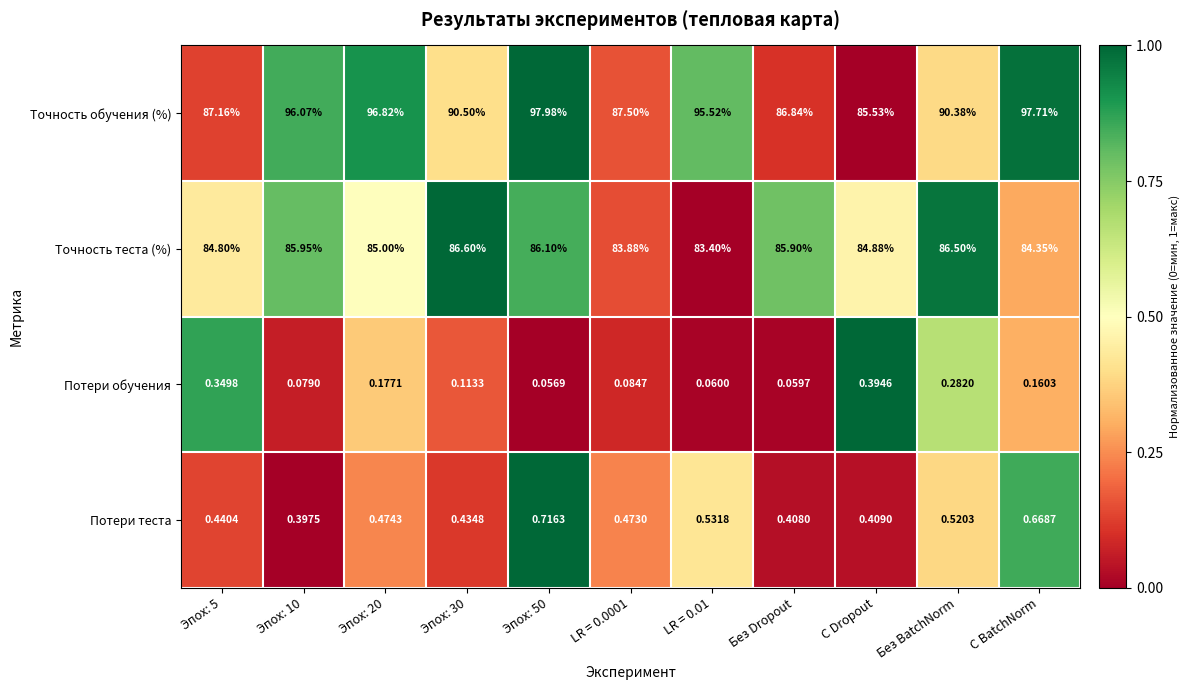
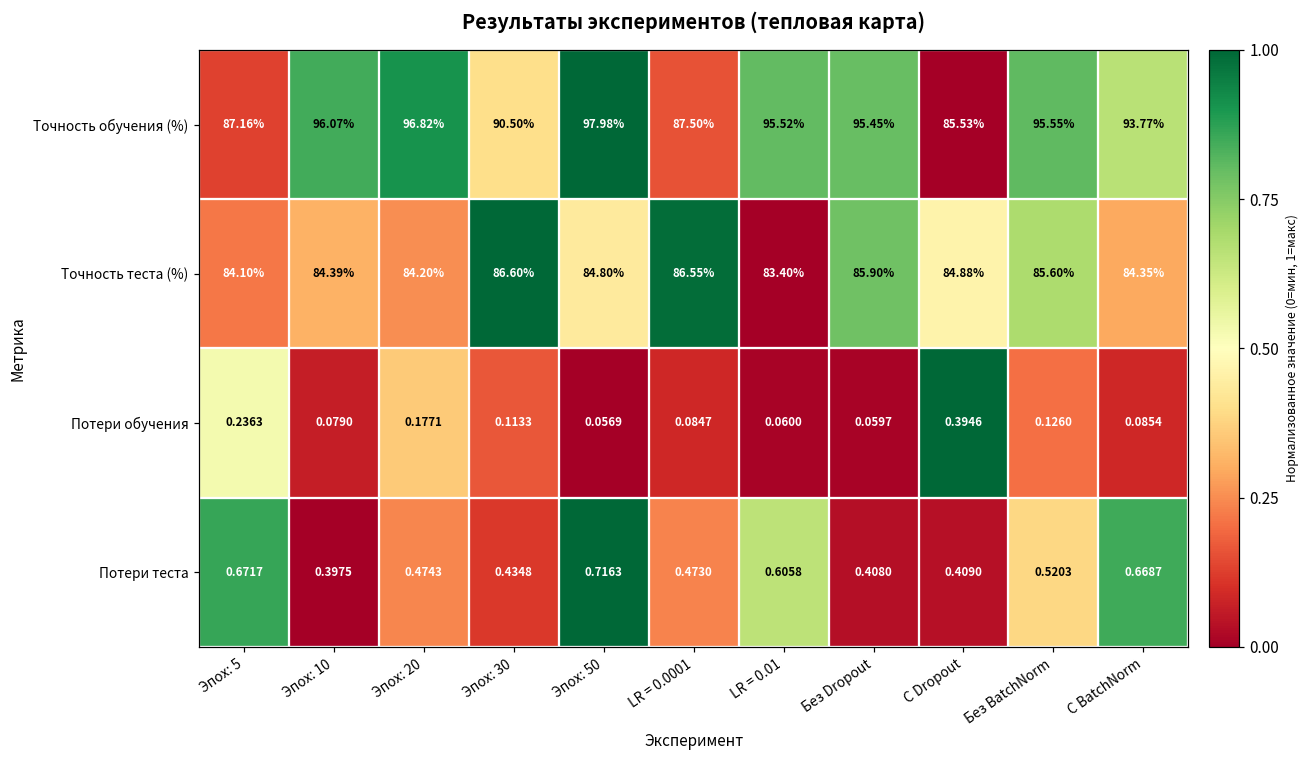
  {
    "Точность обучения (%)": {
      "Эпох: 5": "87.16%",
      "Эпох: 10": "96.07%",
      "Эпох: 20": "96.82%",
      "Эпох: 30": "90.50%",
      "Эпох: 50": "97.98%",
      "LR = 0.0001": "87.50%",
      "LR = 0.01": "95.52%",
-     "Без Dropout": "86.84%",
+     "Без Dropout": "95.45%",
      "С Dropout": "85.53%",
-     "Без BatchNorm": "90.38%",
-     "С BatchNorm": "97.71%"
+     "Без BatchNorm": "95.55%",
+     "С BatchNorm": "93.77%"
    },
    "Точность теста (%)": {
-     "Эпох: 5": "84.80%",
-     "Эпох: 10": "85.95%",
-     "Эпох: 20": "85.00%",
+     "Эпох: 5": "84.10%",
+     "Эпох: 10": "84.39%",
+     "Эпох: 20": "84.20%",
      "Эпох: 30": "86.60%",
-     "Эпох: 50": "86.10%",
-     "LR = 0.0001": "83.88%",
+     "Эпох: 50": "84.80%",
+     "LR = 0.0001": "86.55%",
      "LR = 0.01": "83.40%",
      "Без Dropout": "85.90%",
      "С Dropout": "84.88%",
-     "Без BatchNorm": "86.50%",
+     "Без BatchNorm": "85.60%",
      "С BatchNorm": "84.35%"
    },
    "Потери обучения": {
-     "Эпох: 5": "0.3498",
+     "Эпох: 5": "0.2363",
      "Эпох: 10": "0.0790",
      "Эпох: 20": "0.1771",
      "Эпох: 30": "0.1133",
      "Эпох: 50": "0.0569",
      "LR = 0.0001": "0.0847",
      "LR = 0.01": "0.0600",
      "Без Dropout": "0.0597",
      "С Dropout": "0.3946",
-     "Без BatchNorm": "0.2820",
-     "С BatchNorm": "0.1603"
+     "Без BatchNorm": "0.1260",
+     "С BatchNorm": "0.0854"
    },
    "Потери теста": {
-     "Эпох: 5": "0.4404",
+     "Эпох: 5": "0.6717",
      "Эпох: 10": "0.3975",
      "Эпох: 20": "0.4743",
      "Эпох: 30": "0.4348",
      "Эпох: 50": "0.7163",
      "LR = 0.0001": "0.4730",
-     "LR = 0.01": "0.5318",
+     "LR = 0.01": "0.6058",
      "Без Dropout": "0.4080",
      "С Dropout": "0.4090",
      "Без BatchNorm": "0.5203",
      "С BatchNorm": "0.6687"
    }
  }
